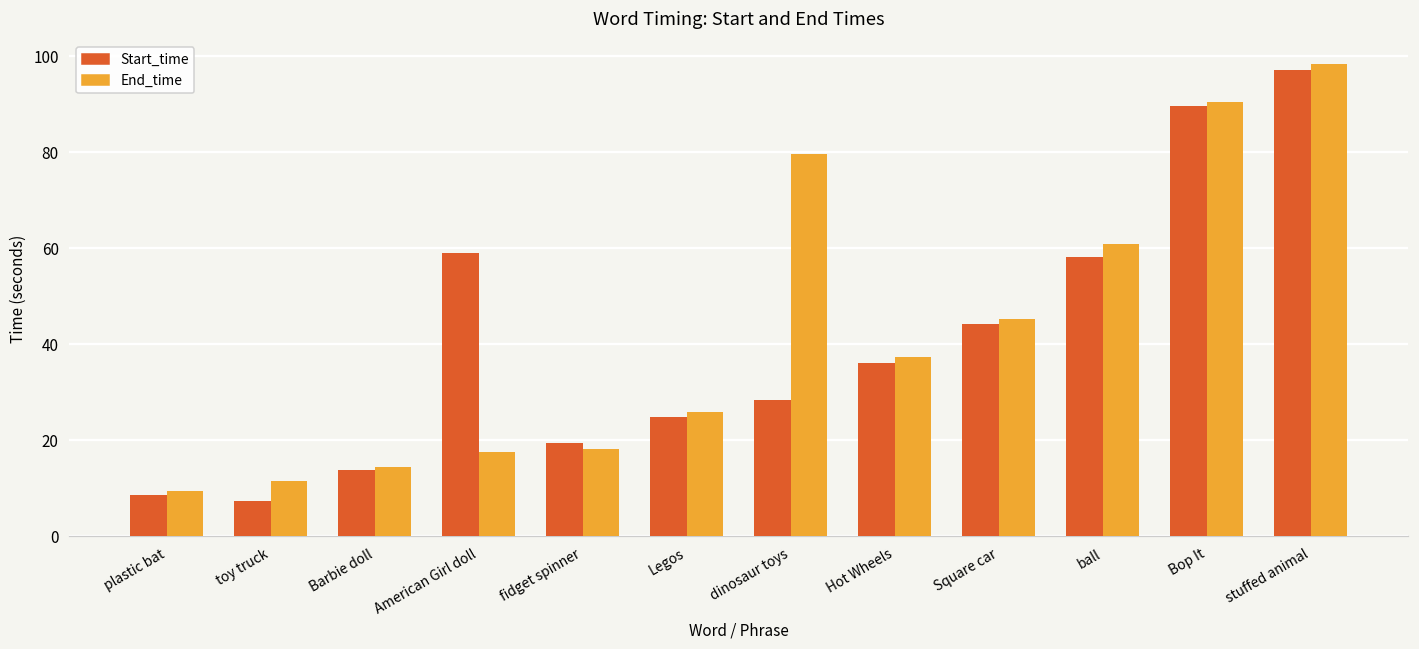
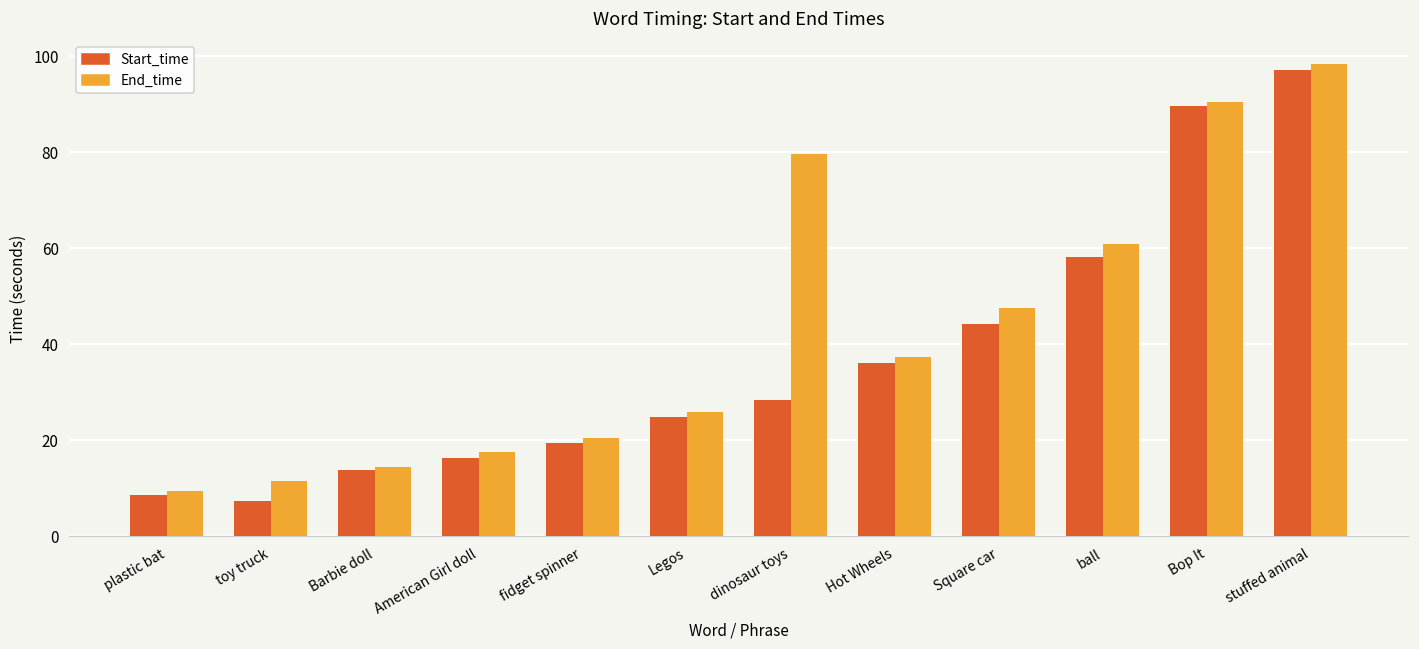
  {
    "Start_time": {
      "plastic bat": 9,
      "toy truck": 7,
      "Barbie doll": 14,
-     "American Girl doll": 59,
+     "American Girl doll": 16,
      "fidget spinner": 19,
      "Legos": 25,
      "dinosaur toys": 28,
      "Hot Wheels": 36,
      "Square car": 44,
      "ball": 58,
      "Bop It": 90,
      "stuffed animal": 97
    },
    "End_time": {
      "plastic bat": 10,
      "toy truck": 12,
      "Barbie doll": 14,
      "American Girl doll": 18,
-     "fidget spinner": 18,
+     "fidget spinner": 21,
      "Legos": 26,
      "dinosaur toys": 80,
      "Hot Wheels": 37,
-     "Square car": 45,
+     "Square car": 48,
      "ball": 61,
      "Bop It": 91,
      "stuffed animal": 98
    }
  }
